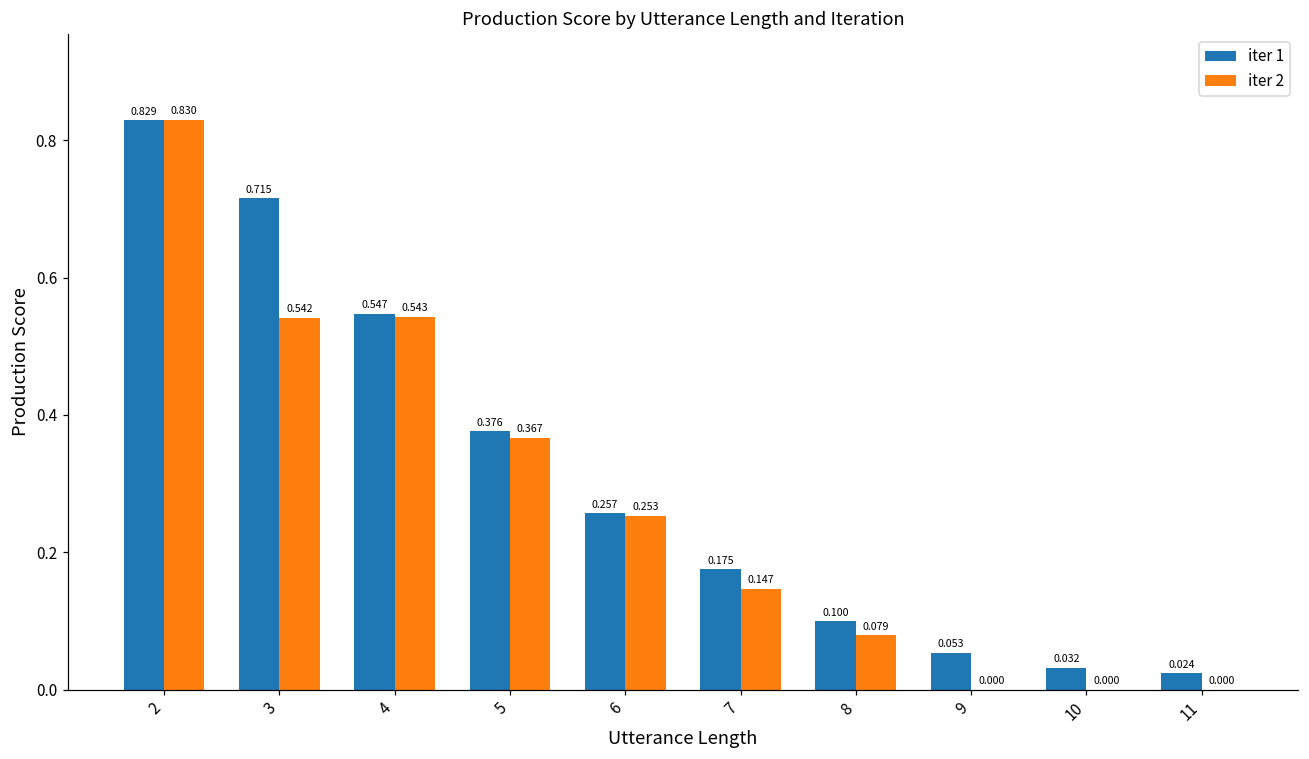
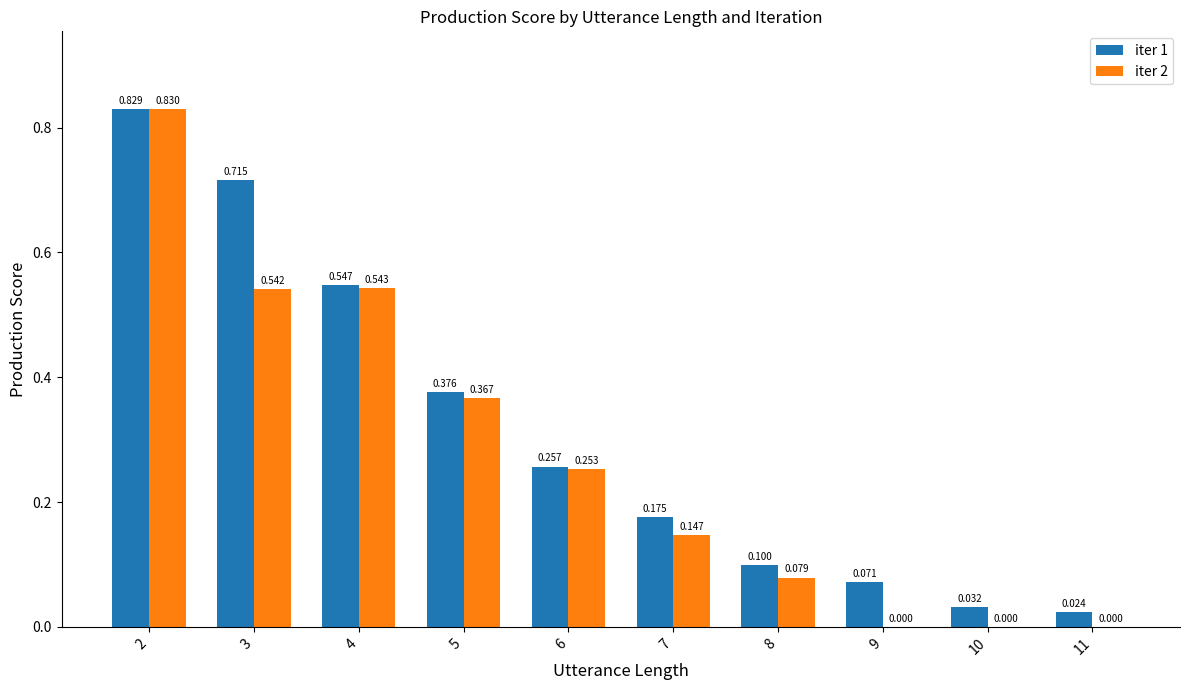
  {
    "iter 1": {
      "2": 0.829,
      "3": 0.715,
      "4": 0.547,
      "5": 0.376,
      "6": 0.257,
      "7": 0.175,
      "8": 0.100,
-     "9": 0.053,
+     "9": 0.071,
      "10": 0.032,
      "11": 0.024
    },
    "iter 2": {
      "2": 0.830,
      "3": 0.542,
      "4": 0.543,
      "5": 0.367,
      "6": 0.253,
      "7": 0.147,
      "8": 0.079,
      "9": 0.000,
      "10": 0.000,
      "11": 0.000
    }
  }
